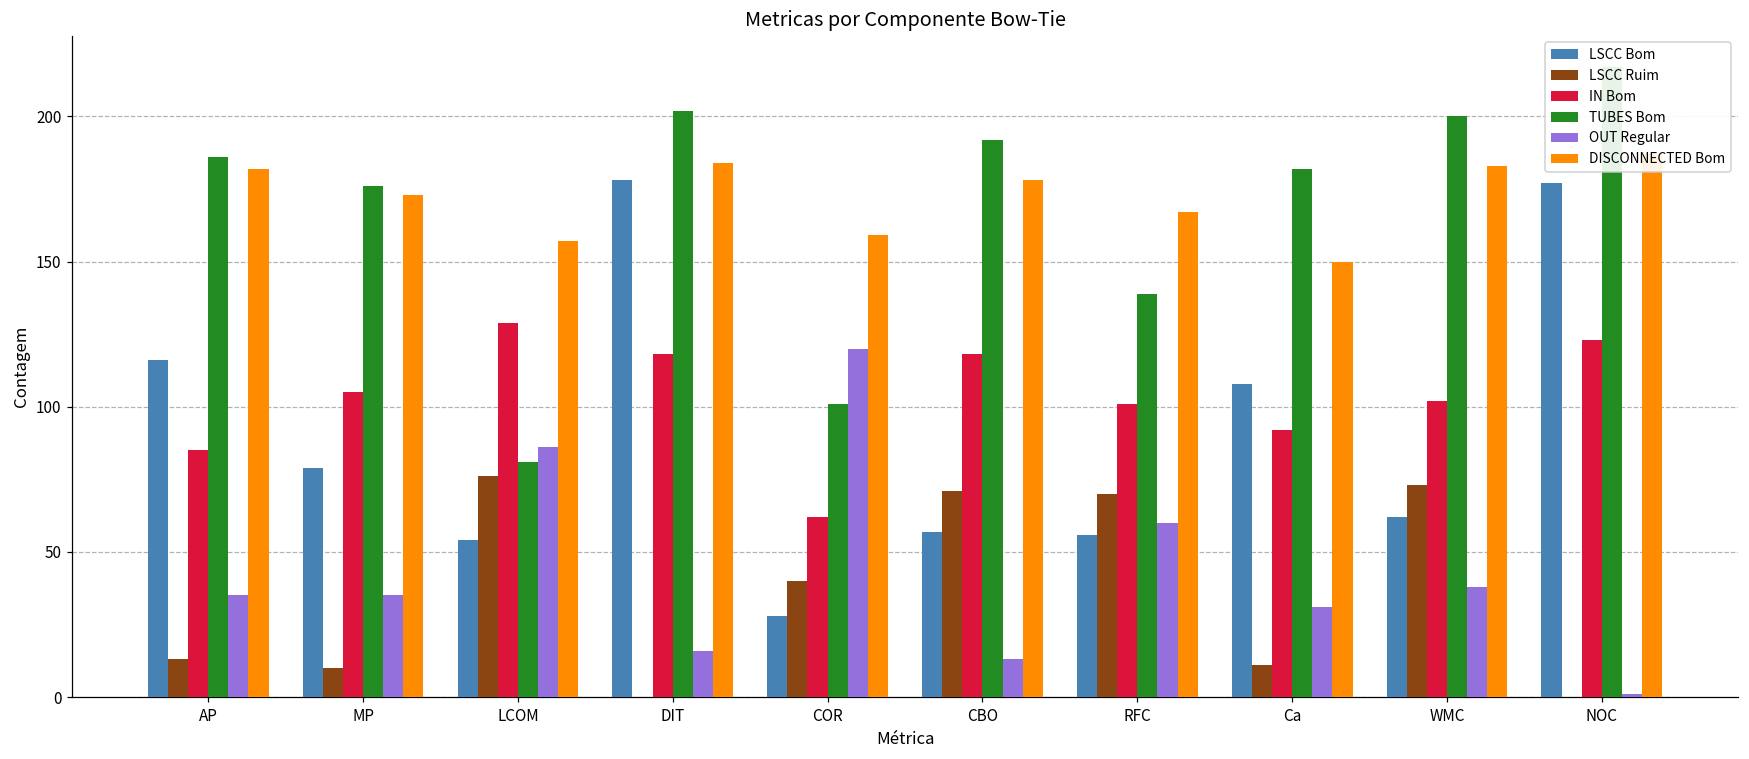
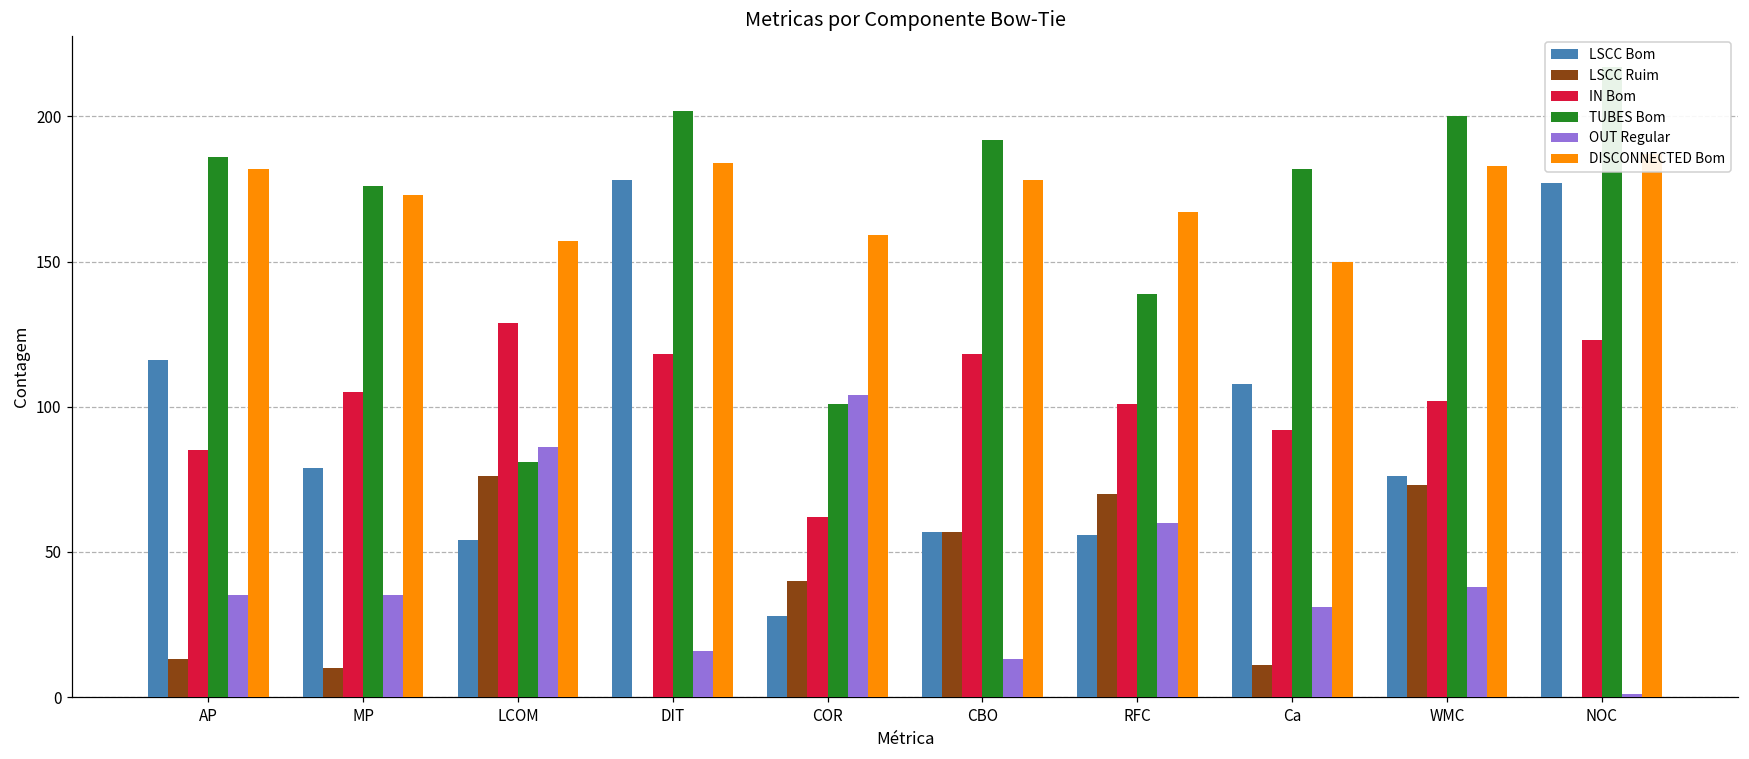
  {
    "LSCC Bom": {
      "AP": 116,
      "MP": 79,
      "LCOM": 54,
      "DIT": 178,
      "COR": 28,
      "CBO": 57,
      "RFC": 56,
      "Ca": 108,
-     "WMC": 62,
+     "WMC": 76,
      "NOC": 177
    },
    "LSCC Ruim": {
      "AP": 13,
      "MP": 10,
      "LCOM": 76,
      "DIT": 0,
      "COR": 40,
-     "CBO": 71,
+     "CBO": 57,
      "RFC": 70,
      "Ca": 11,
      "WMC": 73,
      "NOC": 0
    },
    "IN Bom": {
      "AP": 85,
      "MP": 105,
      "LCOM": 129,
      "DIT": 118,
      "COR": 62,
      "CBO": 118,
      "RFC": 101,
      "Ca": 92,
      "WMC": 102,
      "NOC": 123
    },
    "TUBES Bom": {
      "AP": 186,
      "MP": 176,
      "LCOM": 81,
      "DIT": 202,
      "COR": 101,
      "CBO": 192,
      "RFC": 139,
      "Ca": 182,
      "WMC": 200
    },
    "OUT Regular": {
      "AP": 35,
      "MP": 35,
      "LCOM": 86,
      "DIT": 16,
-     "COR": 120,
+     "COR": 104,
      "CBO": 13,
      "RFC": 60,
      "Ca": 31,
      "WMC": 38,
      "NOC": 1
    },
    "DISCONNECTED Bom": {
      "AP": 182,
      "MP": 173,
      "LCOM": 157,
      "DIT": 184,
      "COR": 159,
      "CBO": 178,
      "RFC": 167,
      "Ca": 150,
      "WMC": 183
    }
  }
